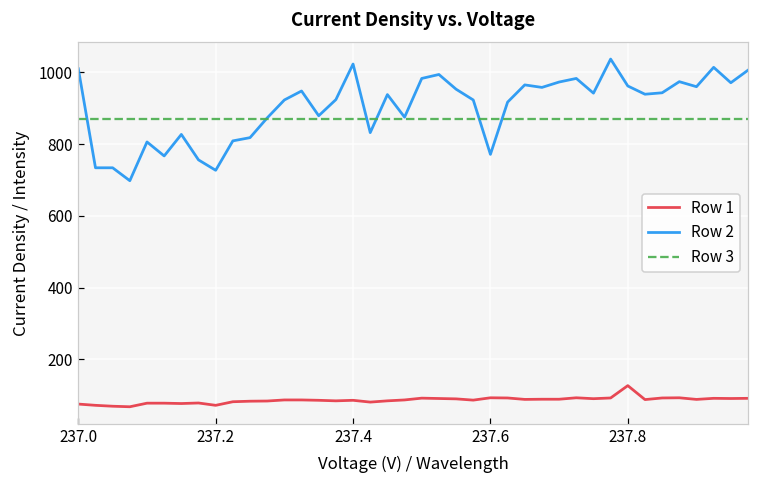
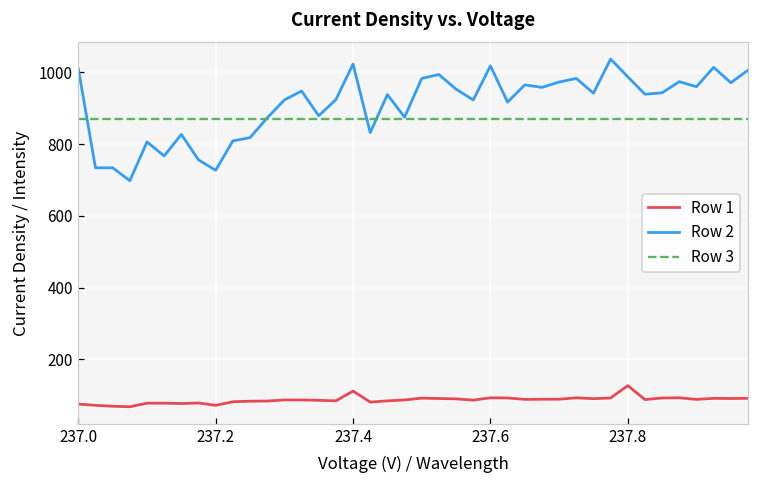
  {
    "Row 1": {
      "237.0": 80,
      "237.2": 70,
-     "237.4": 90,
+     "237.4": 110,
      "237.6": 90,
      "237.8": 130
    },
    "Row 2": {
      "237.0": 1010,
      "237.2": 730,
      "237.4": 1020,
-     "237.6": 770,
-     "237.8": 960
+     "237.6": 1020,
+     "237.8": 990
    },
    "Row 3": {
      "237.0": 870,
      "237.2": 870,
      "237.4": 870,
      "237.6": 870,
      "237.8": 870
    }
  }
